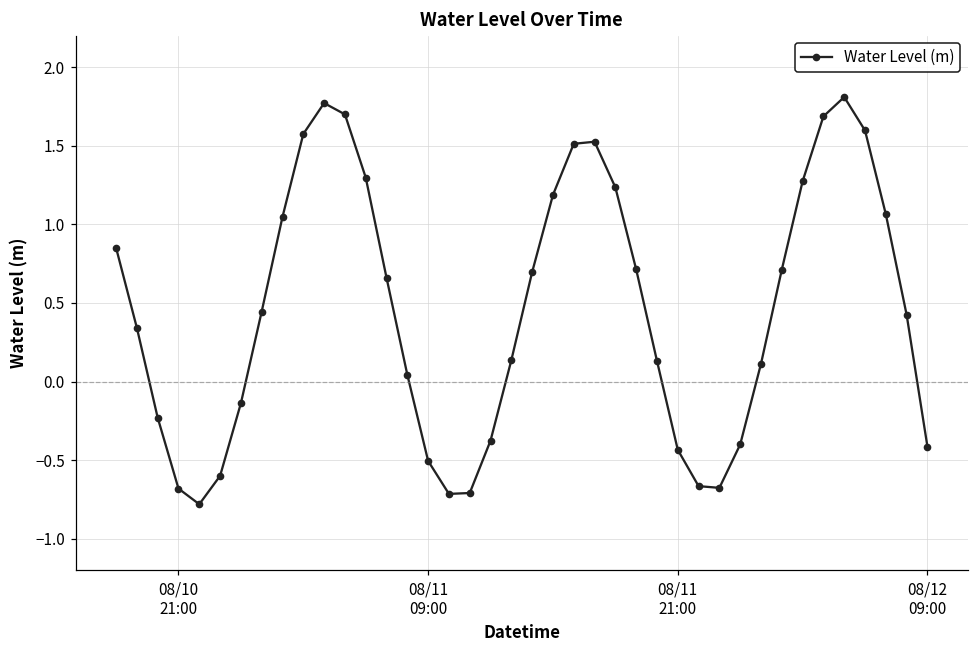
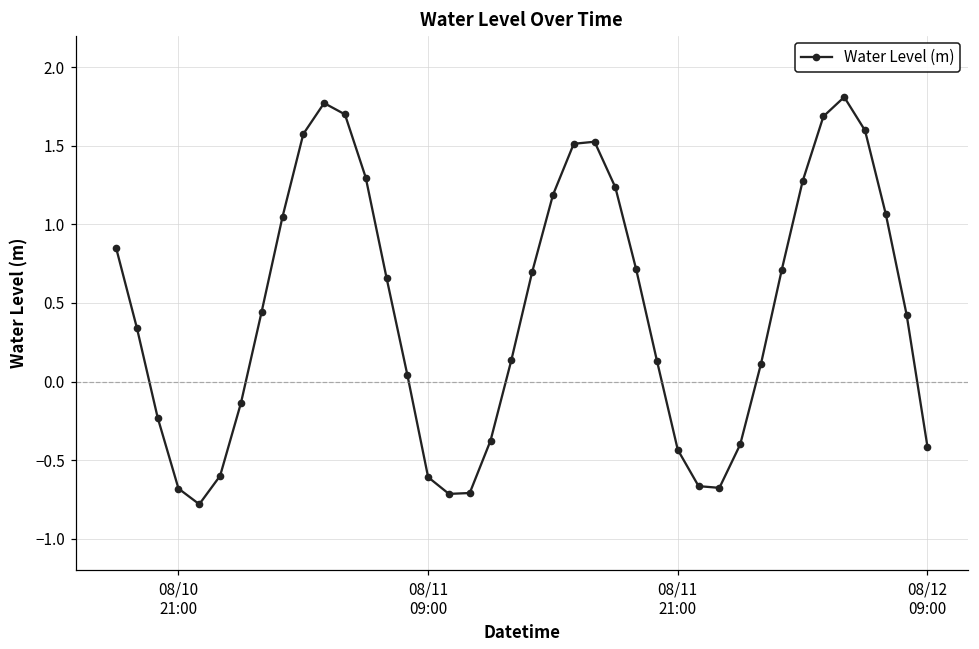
  {
    "08/10 21:00": -0.68,
-   "08/11 09:00": -0.50,
+   "08/11 09:00": -0.61,
    "08/11 21:00": -0.43,
    "08/12 09:00": -0.41
  }
